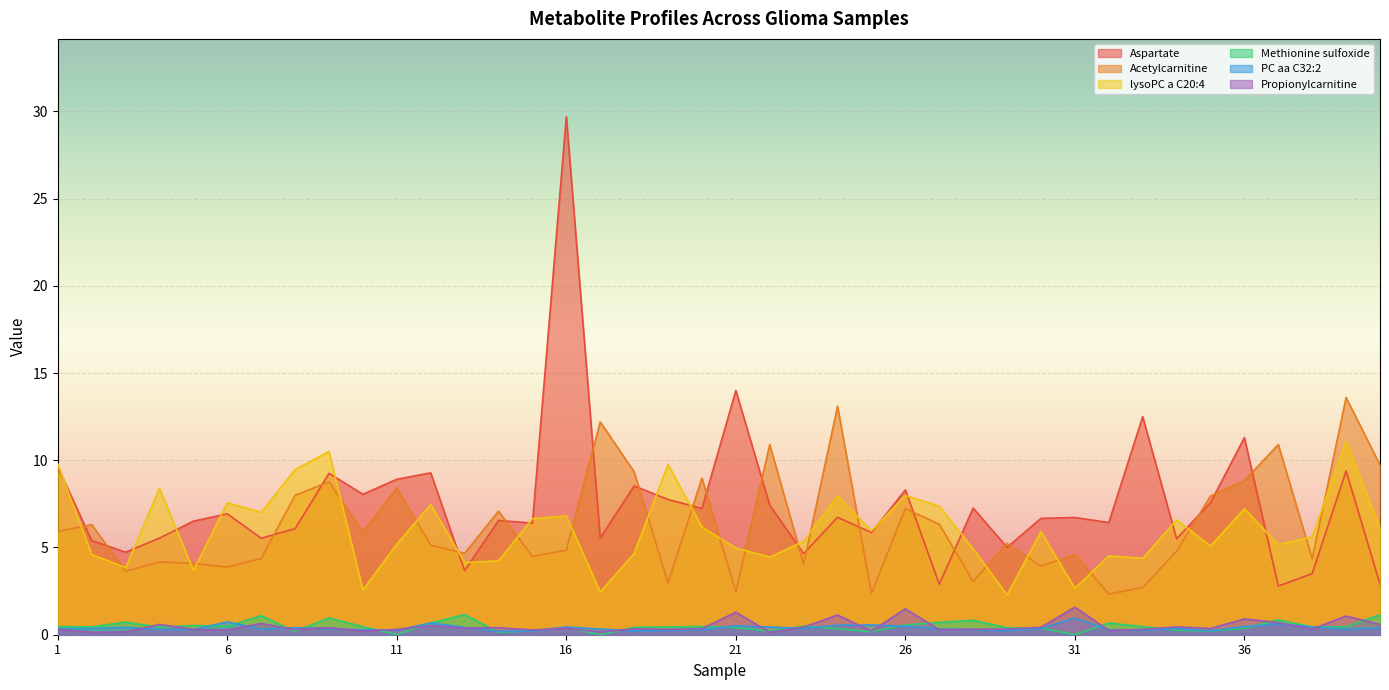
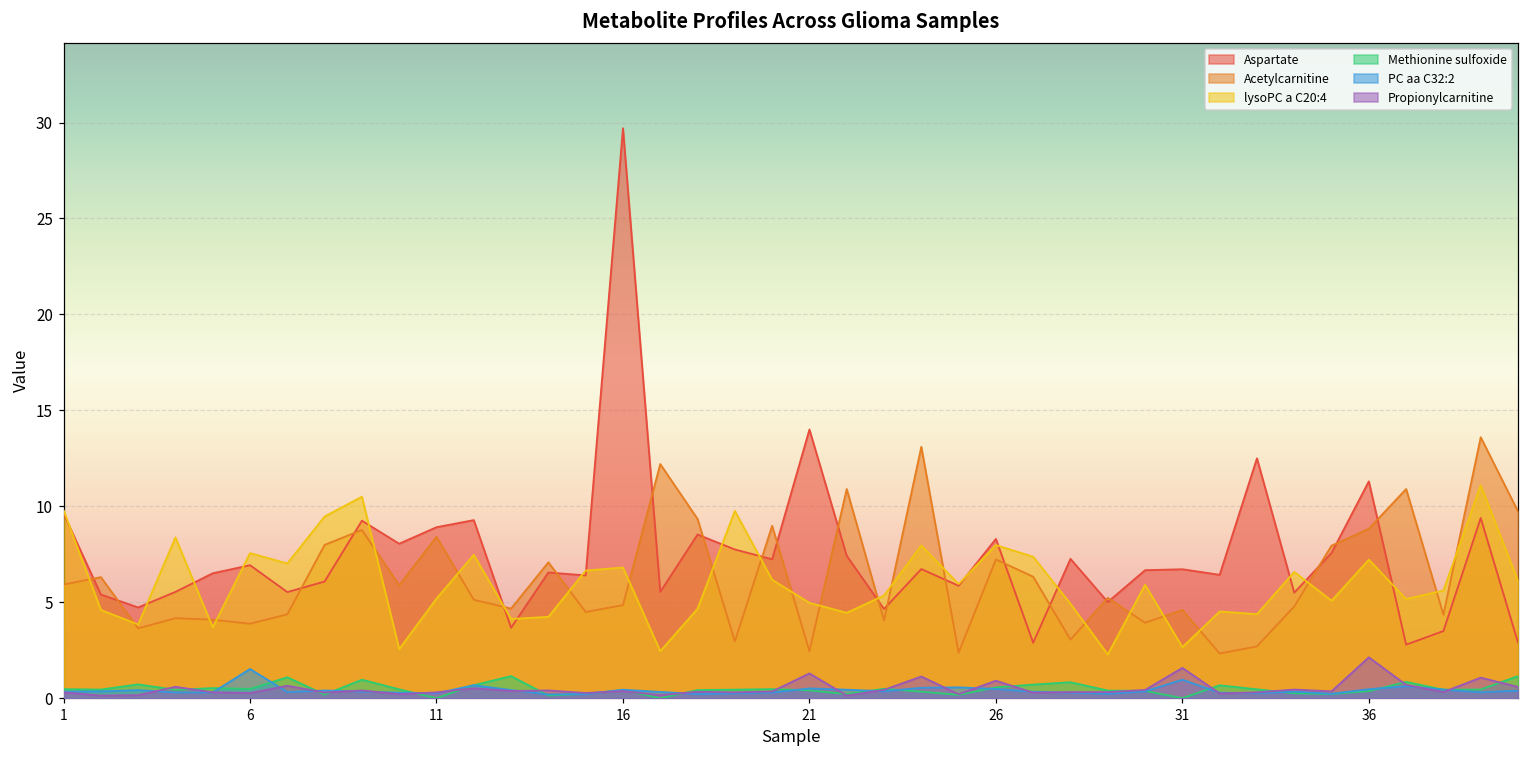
  {
    "Methionine sulfoxide": {
      "6": 0.5,
      "11": 0.0,
      "31": 0.0
    },
    "PC aa C32:2": {
-     "6": 0.7,
+     "6": 1.5,
      "31": 1.0
    },
    "Propionylcarnitine": {
      "6": 0.3,
      "21": 1.3,
-     "26": 1.5,
+     "26": 0.9,
      "31": 1.6,
-     "36": 0.9
+     "36": 2.1
    }
  }
